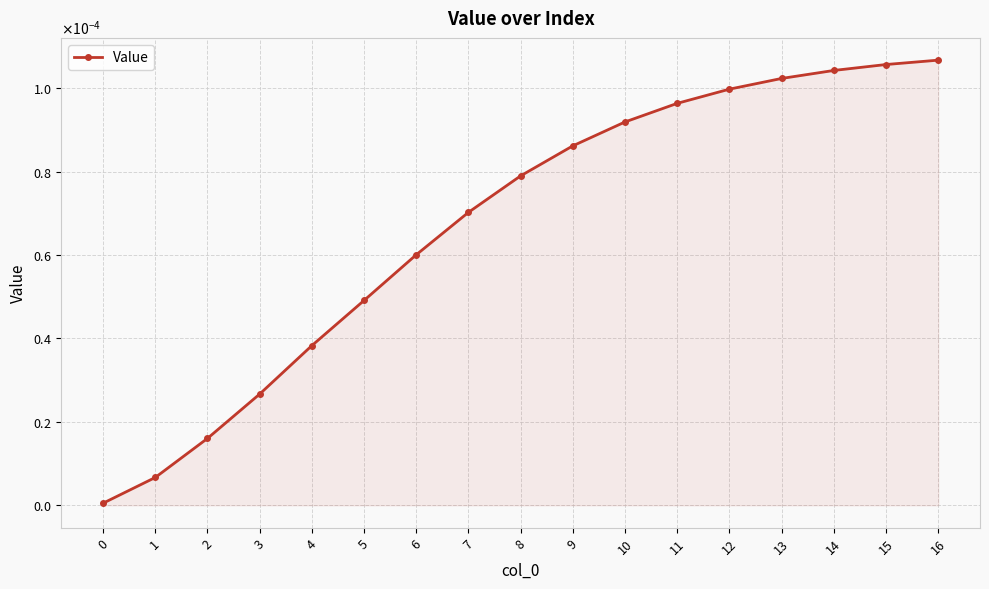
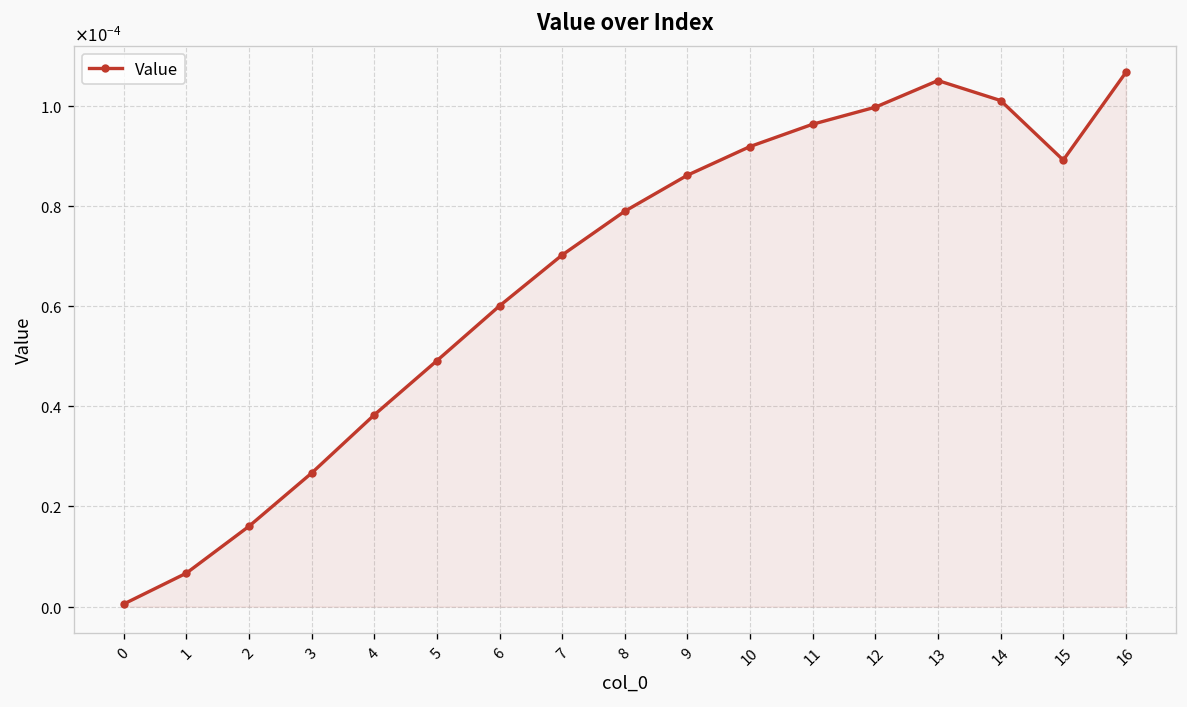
  {
    "0": 0.000001,
    "1": 0.000007,
    "2": 0.000016,
    "3": 0.000027,
    "4": 0.000038,
    "5": 0.000049,
    "6": 0.000060,
    "7": 0.000070,
    "8": 0.000079,
    "9": 0.000086,
    "10": 0.000092,
    "11": 0.000096,
    "12": 0.000100,
-   "13": 0.000102,
-   "14": 0.000104,
-   "15": 0.000106,
+   "13": 0.000105,
+   "14": 0.000101,
+   "15": 0.000089,
    "16": 0.000107
  }
